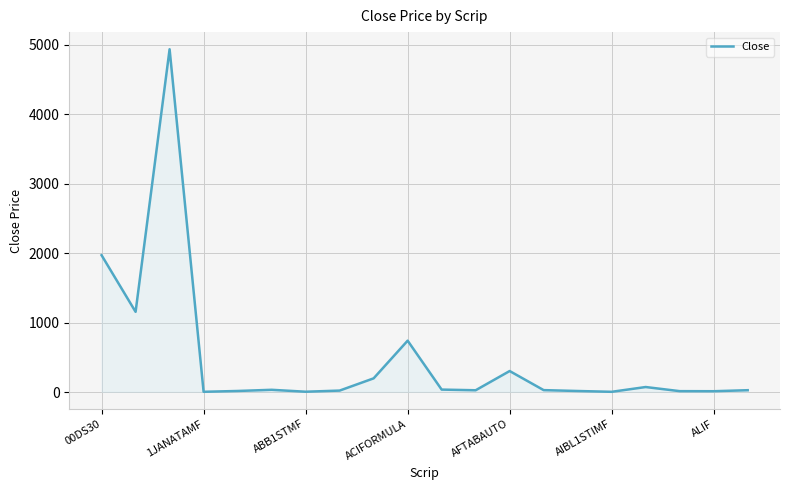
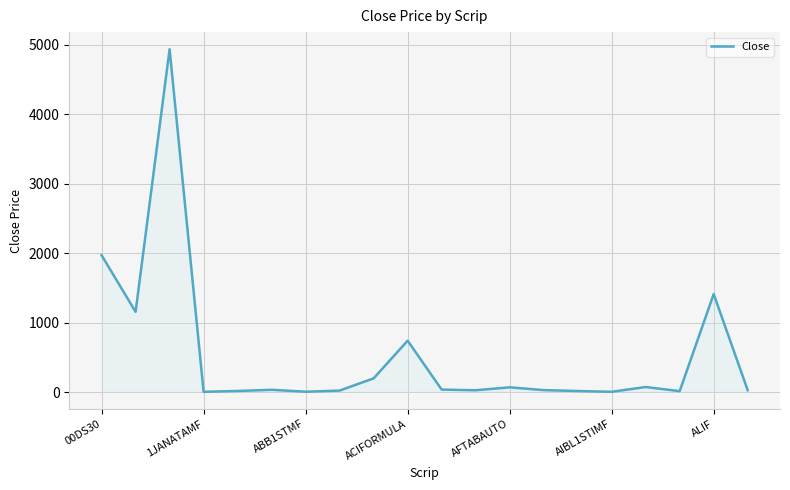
  {
    "00DS30": 2000,
    "1JANATAMF": 0,
    "ABB1STMF": 0,
    "ACIFORMULA": 700,
-   "AFTABAUTO": 300,
+   "AFTABAUTO": 100,
    "AIBL1STIMF": 0,
-   "ALIF": 0
+   "ALIF": 1400
  }
